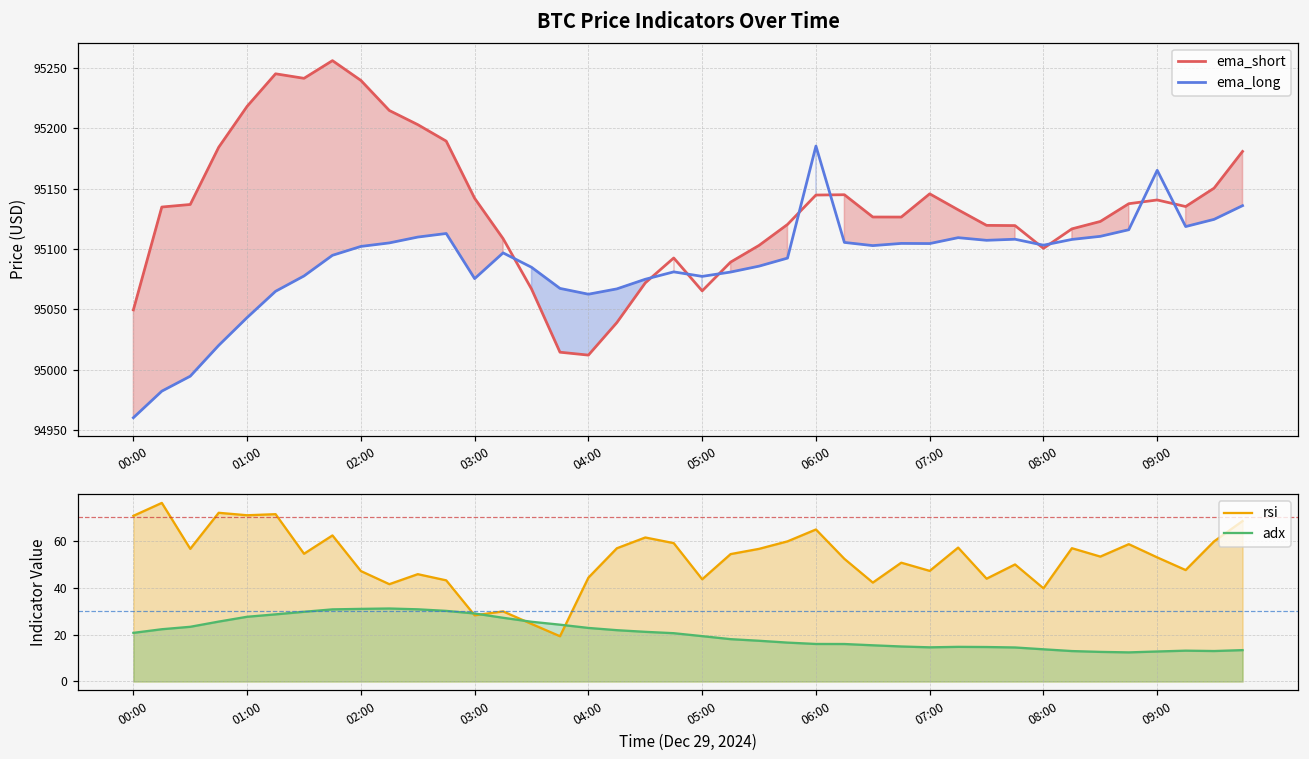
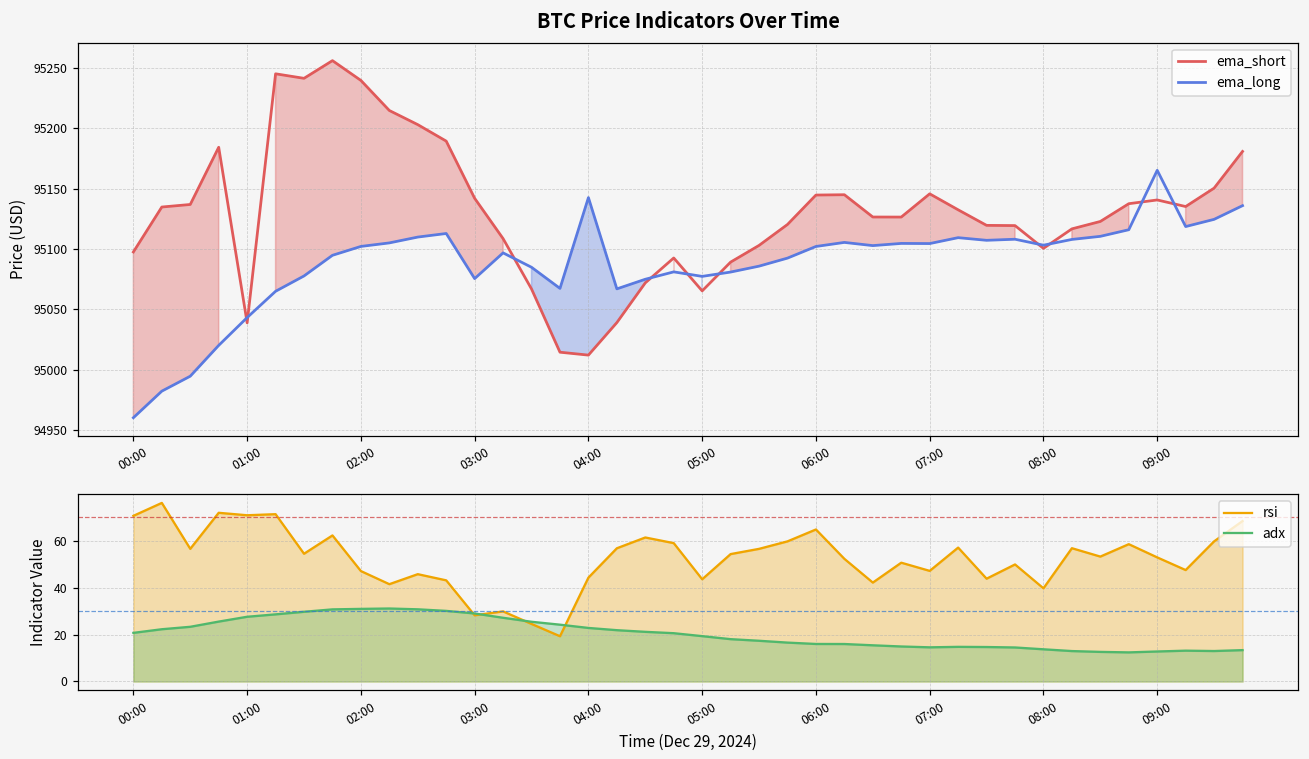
  {
    "BTC Price Indicators Over Time": {
      "ema_short": {
-       "00:00": 95050,
-       "01:00": 95218,
+       "00:00": 95098,
+       "01:00": 95039,
        "02:00": 95240,
        "03:00": 95142,
        "04:00": 95012,
        "05:00": 95065,
        "06:00": 95145,
        "07:00": 95146,
        "08:00": 95101,
        "09:00": 95141
      },
      "ema_long": {
        "00:00": 94960,
        "01:00": 95043,
        "02:00": 95102,
        "03:00": 95076,
-       "04:00": 95063,
+       "04:00": 95143,
        "05:00": 95077,
-       "06:00": 95185,
+       "06:00": 95102,
        "07:00": 95105,
        "08:00": 95103,
        "09:00": 95165
      }
    }
  }
